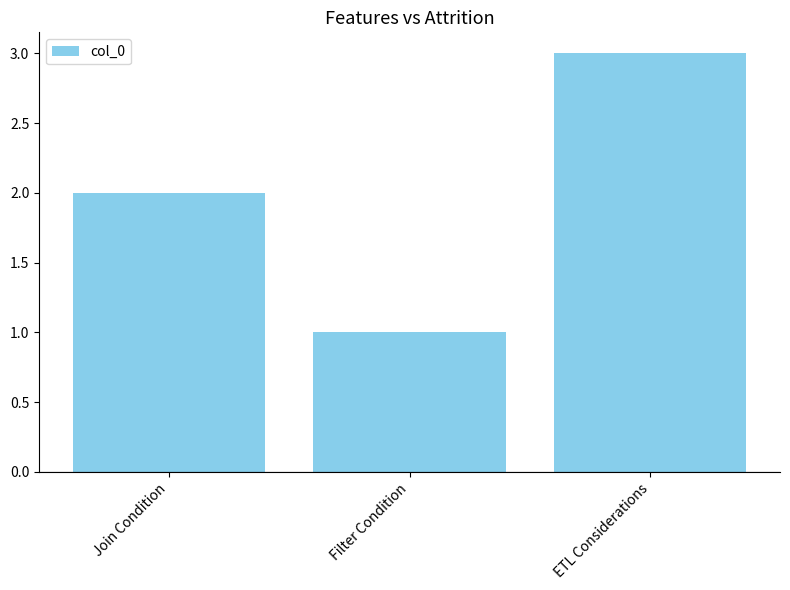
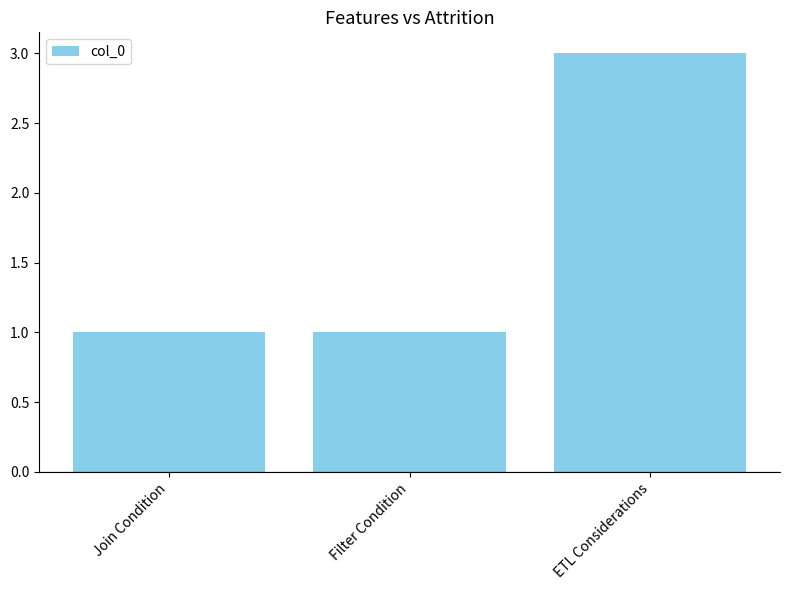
  {
-   "Join Condition": 2,
+   "Join Condition": 1,
    "Filter Condition": 1,
    "ETL Considerations": 3
  }
